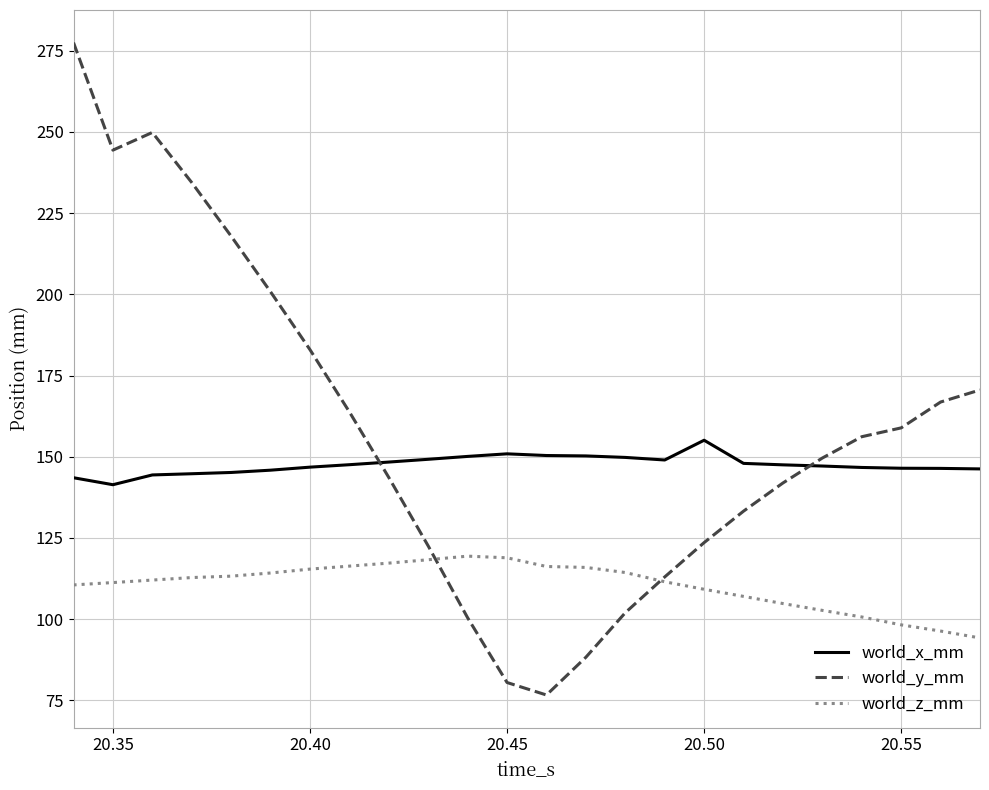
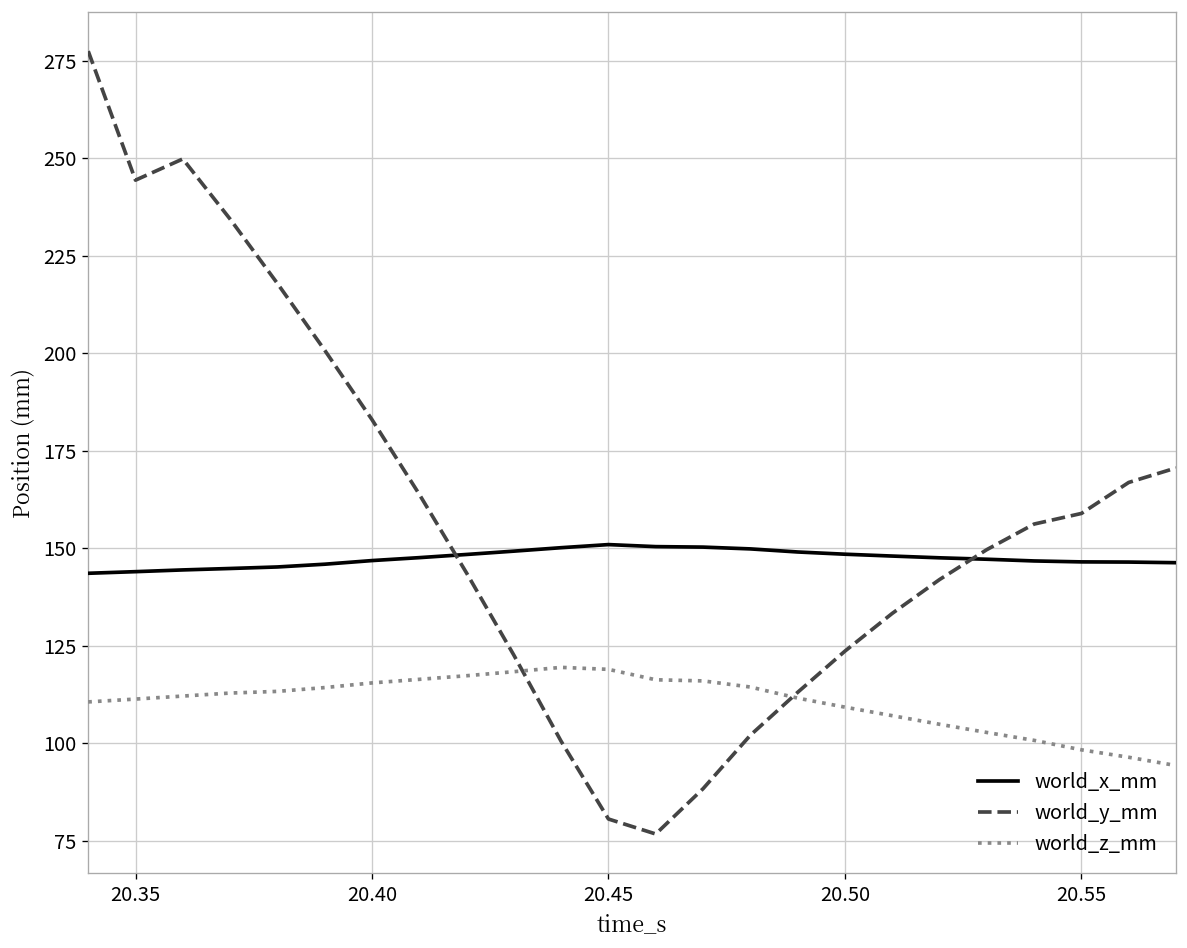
  {
    "world_x_mm": {
-     "20.35": 141,
+     "20.35": 144,
      "20.40": 147,
      "20.45": 151,
-     "20.50": 155,
+     "20.50": 148,
      "20.55": 146
    },
    "world_y_mm": {
      "20.35": 244,
      "20.40": 183,
      "20.45": 81,
      "20.50": 124,
      "20.55": 159
    },
    "world_z_mm": {
      "20.35": 111,
      "20.40": 115,
      "20.45": 119,
      "20.50": 109,
      "20.55": 98
    }
  }
